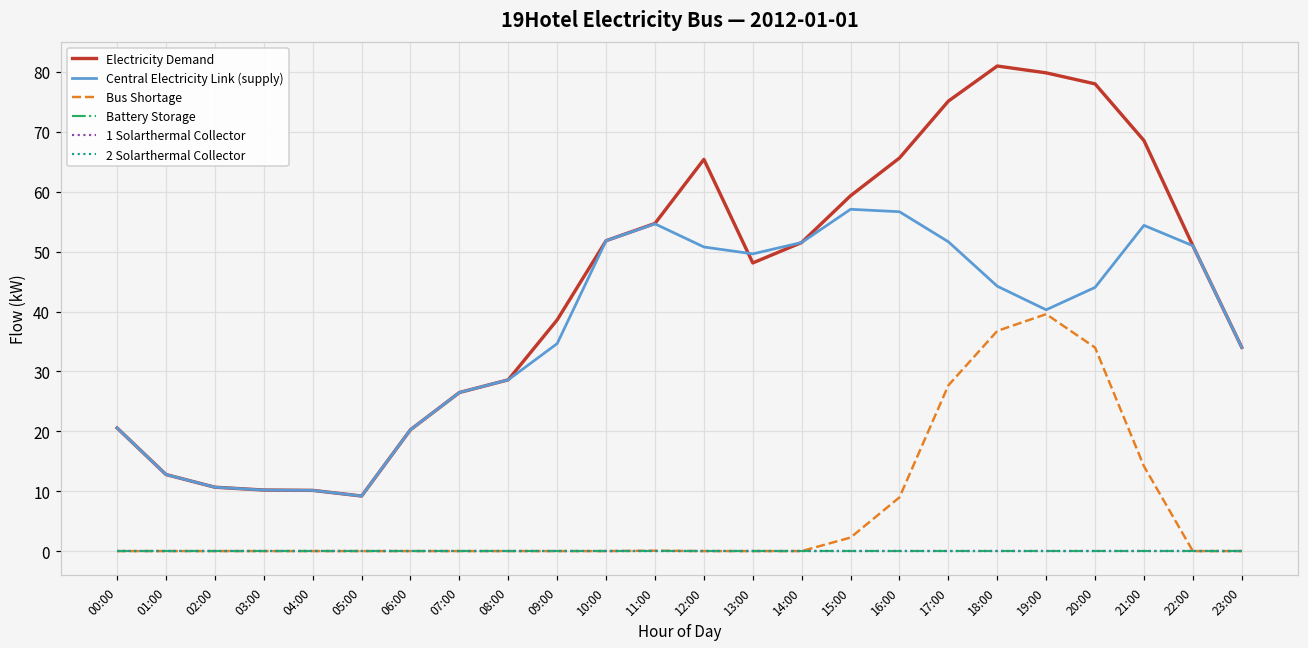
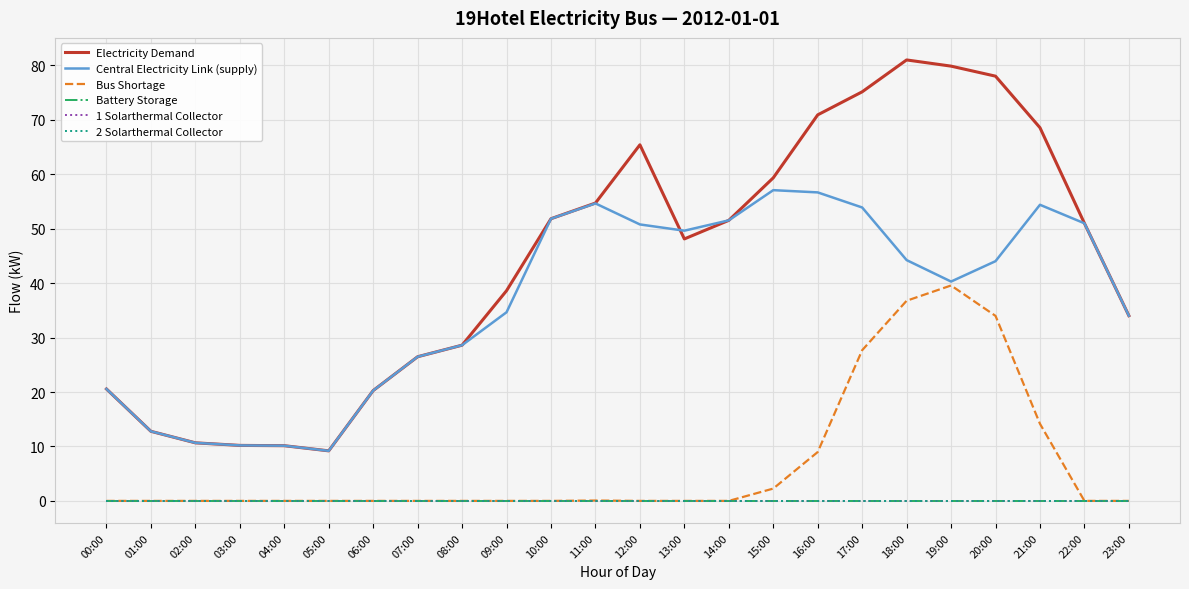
  {
    "Electricity Demand": {
      "09:00": 39,
      "12:00": 65,
      "13:00": 48,
      "15:00": 59,
-     "16:00": 66,
+     "16:00": 71,
      "17:00": 75,
      "18:00": 81,
      "19:00": 80,
      "20:00": 78,
      "21:00": 69
    },
    "Central Electricity Link (supply)": {
      "09:00": 35,
      "12:00": 51,
      "13:00": 50,
      "15:00": 57,
      "16:00": 57,
-     "17:00": 52,
+     "17:00": 54,
      "18:00": 44,
      "19:00": 40,
      "20:00": 44,
      "21:00": 54
    },
    "Bus Shortage": {
      "15:00": 2,
      "16:00": 9,
      "17:00": 28,
      "18:00": 37,
      "19:00": 40,
      "20:00": 34,
      "21:00": 14
    },
    "2 Solarthermal Collector": {
      "15:00": 0,
      "16:00": 0,
      "17:00": 0,
      "18:00": 0,
      "19:00": 0,
      "20:00": 0,
      "21:00": 0
    }
  }
